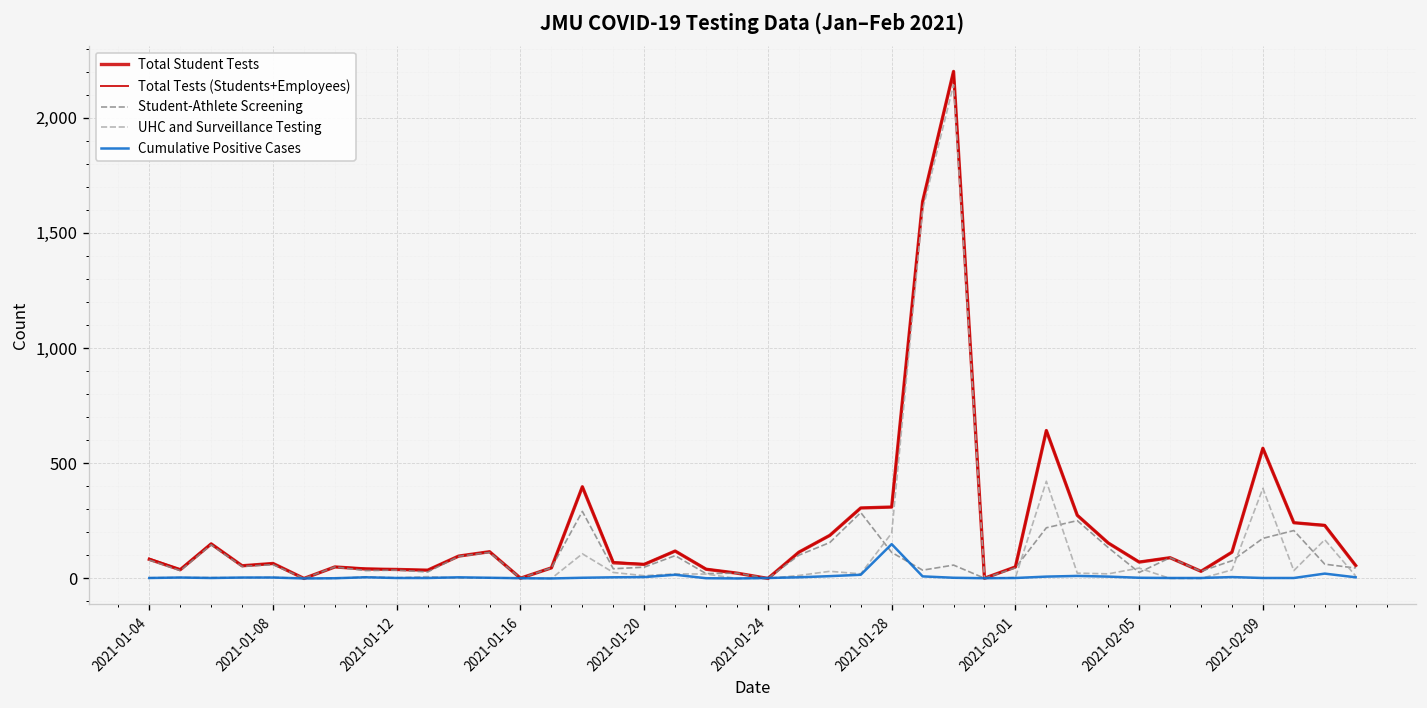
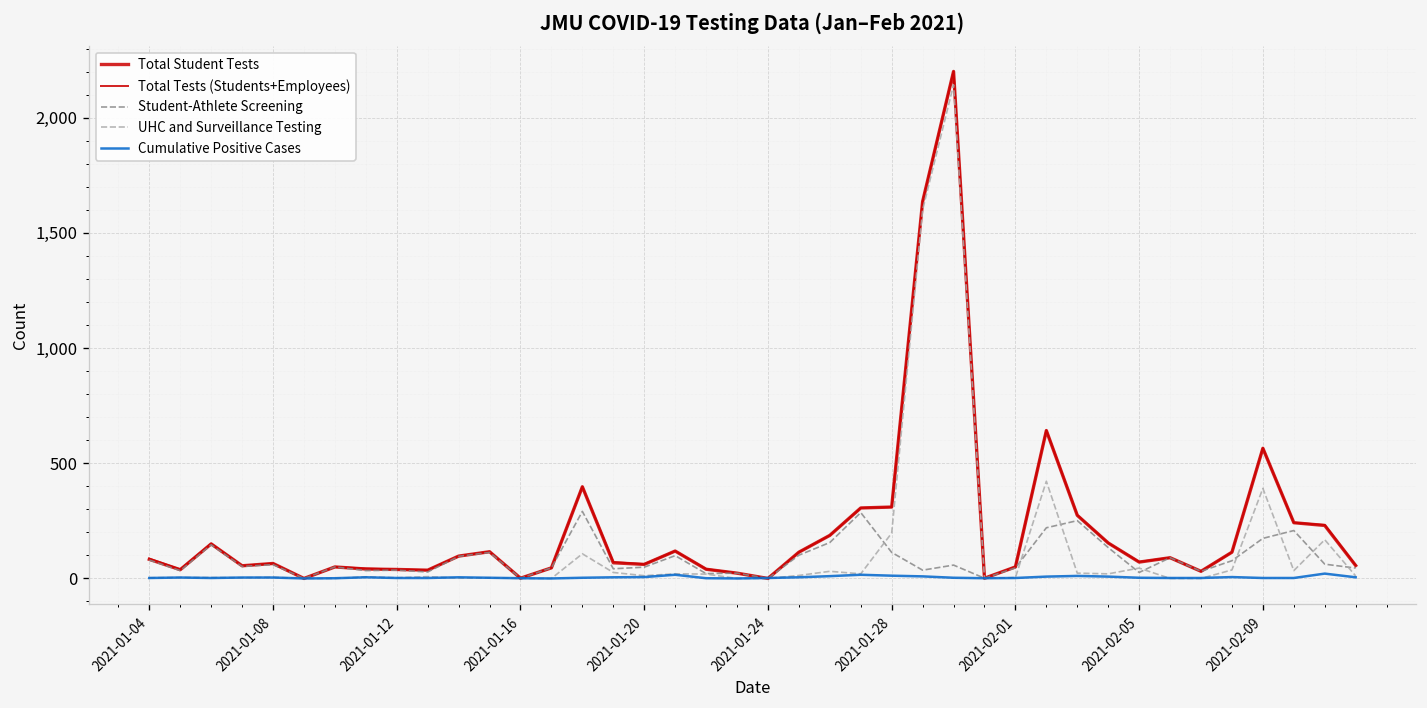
  {
    "Cumulative Positive Cases": {
-     "2021-01-28": 150,
+     "2021-01-28": 10,
      "2021-02-05": 0,
      "2021-02-09": 0
    }
  }
